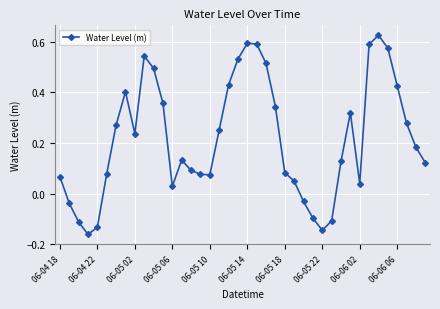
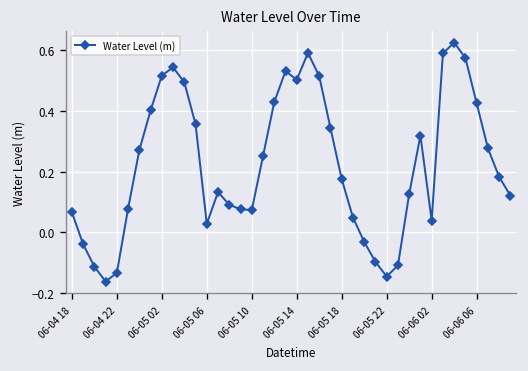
  {
    "06-04 18": 0.07,
    "06-04 22": -0.13,
-   "06-05 02": 0.24,
+   "06-05 02": 0.52,
    "06-05 06": 0.03,
    "06-05 10": 0.07,
-   "06-05 14": 0.59,
-   "06-05 18": 0.08,
+   "06-05 14": 0.50,
+   "06-05 18": 0.18,
    "06-05 22": -0.14,
    "06-06 02": 0.04,
    "06-06 06": 0.43
  }
